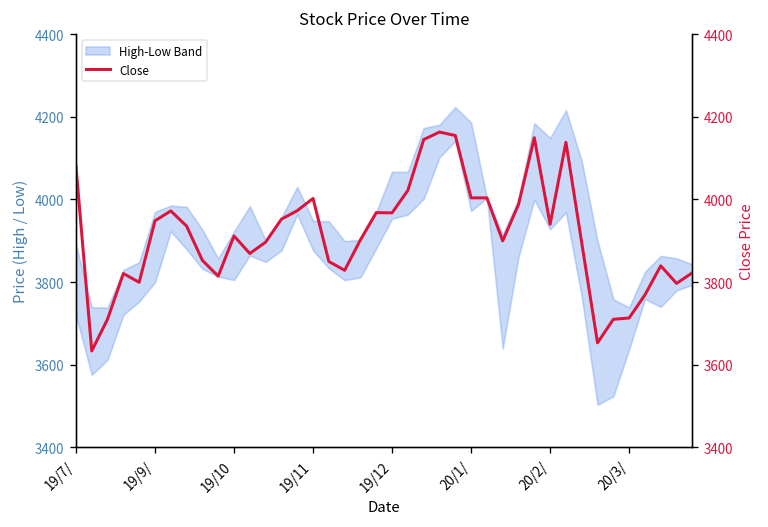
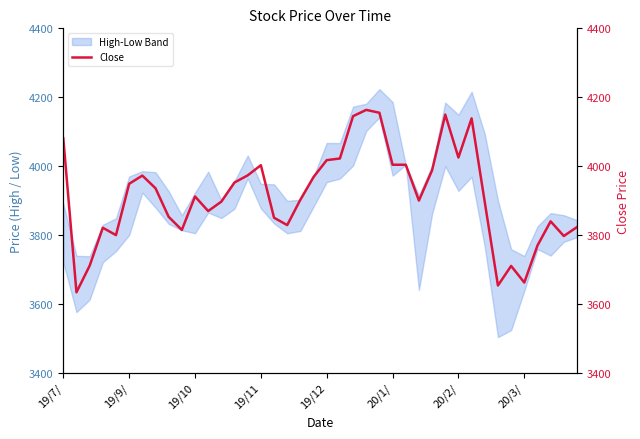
  {
    "Close": {
      "19/7/": 4080,
      "19/9/": 3950,
      "19/10": 3910,
      "19/11": 4000,
-     "19/12": 3970,
+     "19/12": 4020,
      "20/1/": 4000,
-     "20/2/": 3940,
-     "20/3/": 3710
+     "20/2/": 4020,
+     "20/3/": 3660
    }
  }
